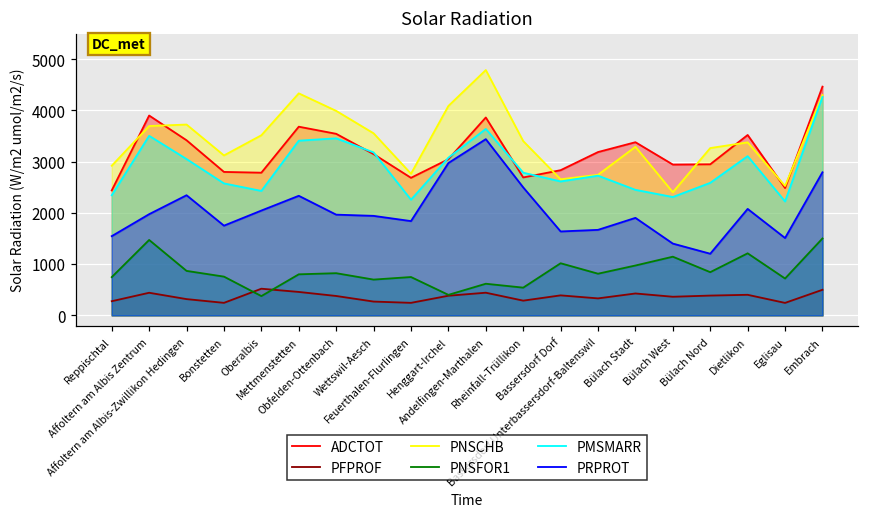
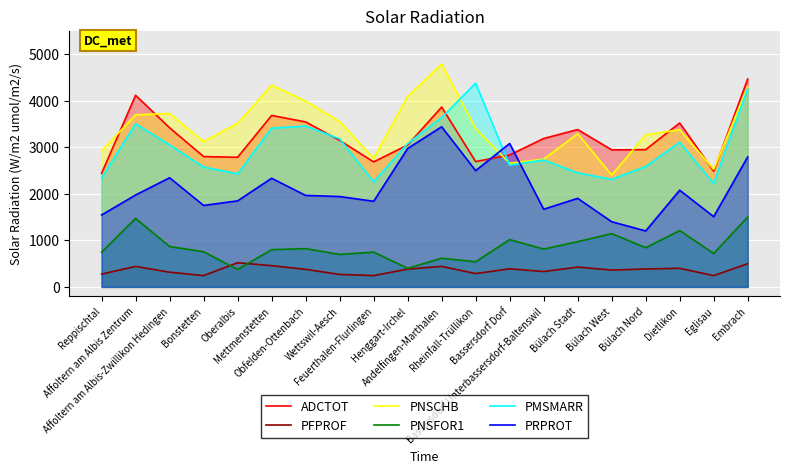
  {
    "ADCTOT": {
      "Reppischtal": 2400,
-     "Affoltern am Albis Zentrum": 3900,
+     "Affoltern am Albis Zentrum": 4100,
      "Affoltern am Albis-Zwillikon Hedingen": 3400,
      "Bonstetten": 2800,
      "Oberalbis": 2800,
      "Mettmenstetten": 3700,
      "Obfelden-Ottenbach": 3500,
      "Feuerthalen-Flurlingen": 2700,
      "Andelfingen-Marthalen": 3900,
      "Rheinfall-Trüllikon": 2700,
      "Bassersdorf Dorf": 2800,
      "Bassersdorf Unterbassersdorf-Baltenswil": 3200,
      "Bülach Stadt": 3400,
      "Bülach West": 2900,
      "Bülach Nord": 2900,
      "Dietlikon": 3500,
      "Embrach": 4500
    },
    "PFPROF": {
      "Reppischtal": 300,
      "Affoltern am Albis Zentrum": 400,
      "Affoltern am Albis-Zwillikon Hedingen": 300,
      "Bonstetten": 200,
      "Oberalbis": 500,
      "Mettmenstetten": 500,
      "Obfelden-Ottenbach": 400,
      "Wettswil-Aesch": 300,
      "Feuerthalen-Flurlingen": 200,
      "Andelfingen-Marthalen": 400,
      "Rheinfall-Trüllikon": 300,
      "Bassersdorf Dorf": 400,
      "Bassersdorf Unterbassersdorf-Baltenswil": 300,
      "Bülach Stadt": 400,
      "Bülach West": 400,
      "Bülach Nord": 400,
      "Dietlikon": 400,
      "Eglisau": 200,
      "Embrach": 500
    },
    "PNSCHB": {
      "Reppischtal": 2900,
      "Affoltern am Albis Zentrum": 3700,
      "Affoltern am Albis-Zwillikon Hedingen": 3700,
      "Bonstetten": 3100,
      "Oberalbis": 3500,
      "Mettmenstetten": 4300,
      "Obfelden-Ottenbach": 4000,
      "Wettswil-Aesch": 3600,
      "Feuerthalen-Flurlingen": 2800,
      "Henggart-Irchel": 4100,
      "Andelfingen-Marthalen": 4800,
      "Rheinfall-Trüllikon": 3400,
      "Bülach Stadt": 3300,
      "Bülach West": 2400,
      "Bülach Nord": 3300,
      "Dietlikon": 3400
    },
    "PNSFOR1": {
      "Reppischtal": 700,
      "Affoltern am Albis Zentrum": 1500,
      "Affoltern am Albis-Zwillikon Hedingen": 900,
      "Bonstetten": 800,
      "Oberalbis": 400,
      "Mettmenstetten": 800,
      "Obfelden-Ottenbach": 800,
      "Wettswil-Aesch": 700,
      "Feuerthalen-Flurlingen": 700,
      "Andelfingen-Marthalen": 600,
      "Rheinfall-Trüllikon": 500,
      "Bassersdorf Dorf": 1000,
      "Bassersdorf Unterbassersdorf-Baltenswil": 800,
      "Bülach Stadt": 1000,
      "Bülach West": 1100,
      "Bülach Nord": 800,
      "Dietlikon": 1200,
      "Eglisau": 700,
      "Embrach": 1500
    },
    "PMSMARR": {
      "Reppischtal": 2300,
      "Affoltern am Albis Zentrum": 3500,
      "Affoltern am Albis-Zwillikon Hedingen": 3100,
      "Bonstetten": 2600,
      "Oberalbis": 2400,
      "Mettmenstetten": 3400,
      "Obfelden-Ottenbach": 3500,
      "Feuerthalen-Flurlingen": 2300,
      "Andelfingen-Marthalen": 3600,
-     "Rheinfall-Trüllikon": 2800,
+     "Rheinfall-Trüllikon": 4400,
      "Bülach Stadt": 2400,
      "Bülach West": 2300,
      "Bülach Nord": 2600,
      "Dietlikon": 3100,
      "Eglisau": 2200
    },
    "PRPROT": {
      "Reppischtal": 1500,
      "Affoltern am Albis Zentrum": 2000,
      "Affoltern am Albis-Zwillikon Hedingen": 2300,
      "Bonstetten": 1800,
-     "Oberalbis": 2000,
+     "Oberalbis": 1800,
      "Mettmenstetten": 2300,
      "Obfelden-Ottenbach": 2000,
      "Wettswil-Aesch": 1900,
      "Feuerthalen-Flurlingen": 1800,
      "Henggart-Irchel": 3000,
      "Andelfingen-Marthalen": 3400,
      "Rheinfall-Trüllikon": 2500,
-     "Bassersdorf Dorf": 1600,
+     "Bassersdorf Dorf": 3100,
      "Bassersdorf Unterbassersdorf-Baltenswil": 1700,
      "Bülach Stadt": 1900,
      "Bülach West": 1400,
      "Bülach Nord": 1200,
      "Dietlikon": 2100,
      "Eglisau": 1500,
      "Embrach": 2800
    }
  }
